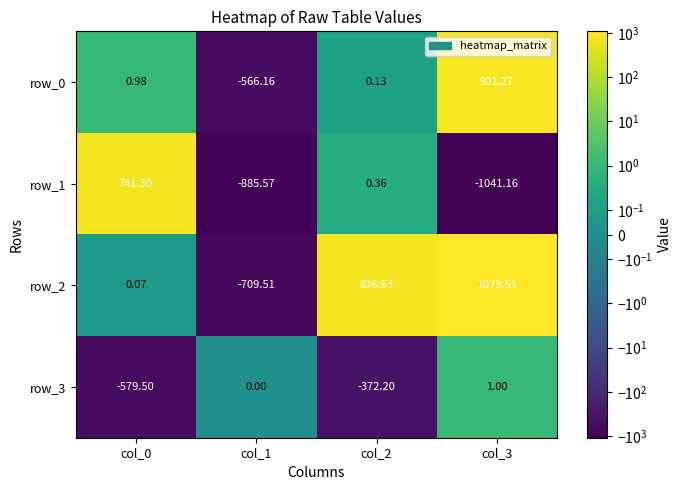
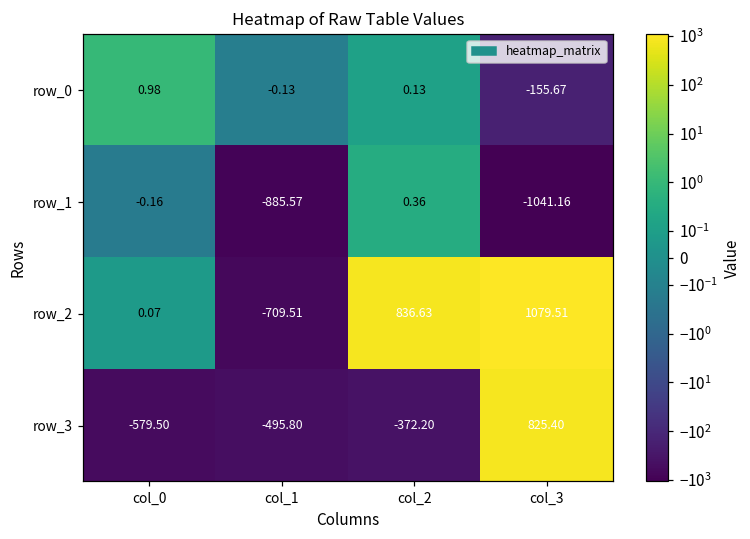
  {
    "row_0": {
      "col_0": 0.98,
-     "col_1": -566.16,
+     "col_1": -0.13,
      "col_2": 0.13,
-     "col_3": 901.27
+     "col_3": -155.67
    },
    "row_1": {
-     "col_0": 741.30,
+     "col_0": -0.16,
      "col_1": -885.57,
      "col_2": 0.36,
      "col_3": -1041.16
    },
    "row_2": {
      "col_0": 0.07,
      "col_1": -709.51,
      "col_2": 836.63,
      "col_3": 1079.51
    },
    "row_3": {
      "col_0": -579.50,
-     "col_1": 0.00,
+     "col_1": -495.80,
      "col_2": -372.20,
-     "col_3": 1.00
+     "col_3": 825.40
    }
  }
